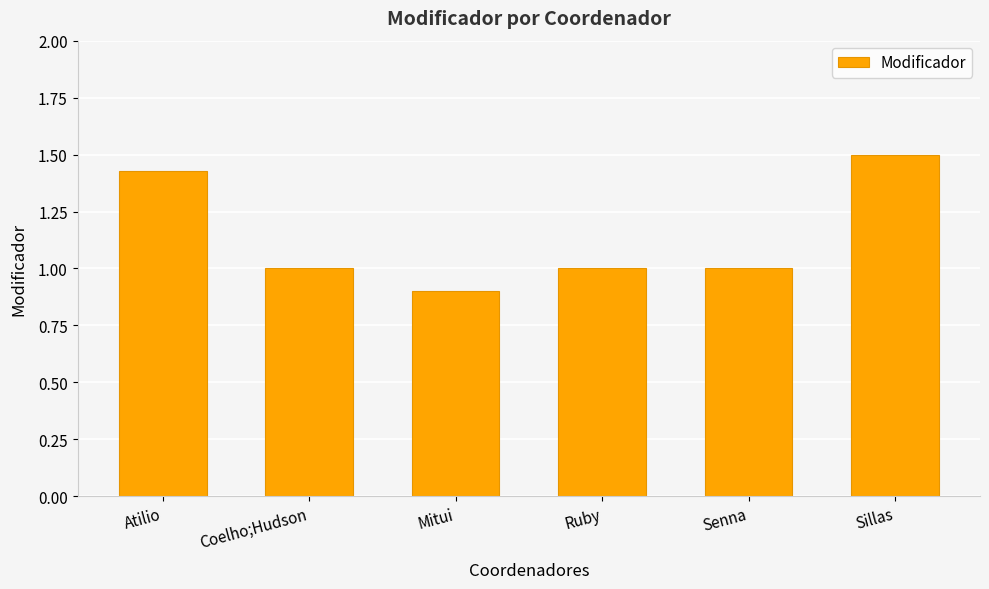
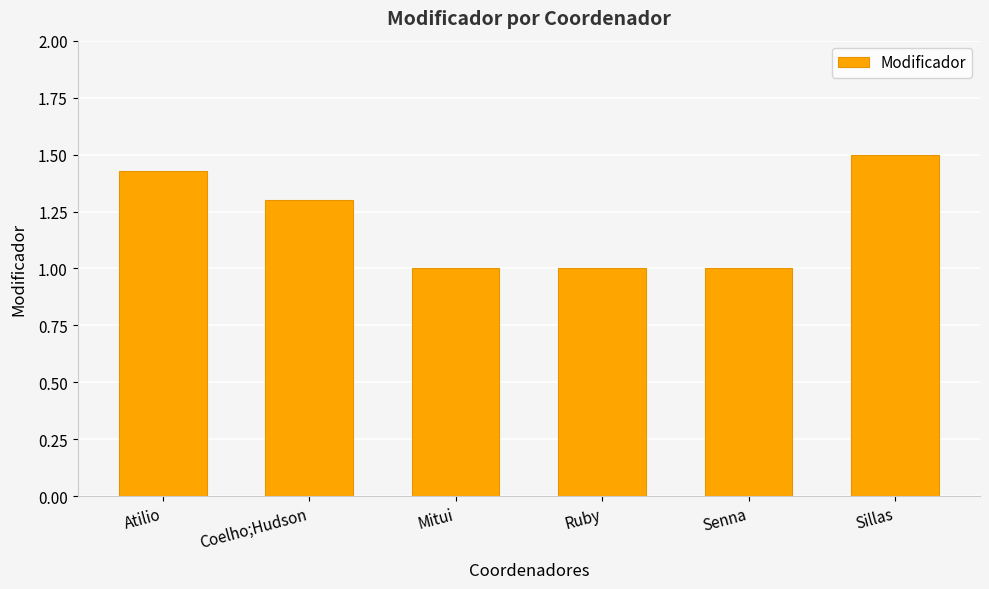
  {
    "Atilio": 1.43,
-   "Coelho;Hudson": 1.0,
-   "Mitui": 0.9,
+   "Coelho;Hudson": 1.3,
+   "Mitui": 1.0,
    "Ruby": 1.0,
    "Senna": 1.0,
    "Sillas": 1.5
  }
